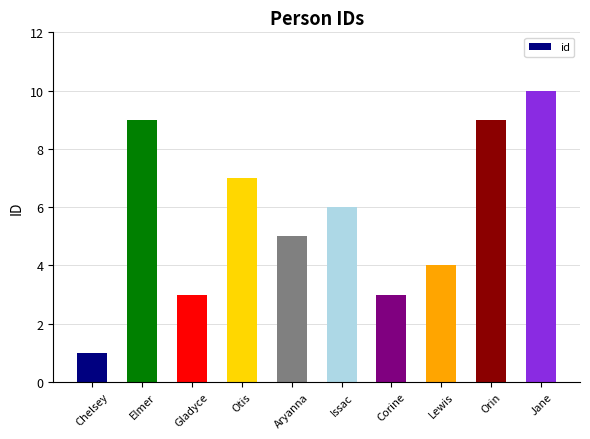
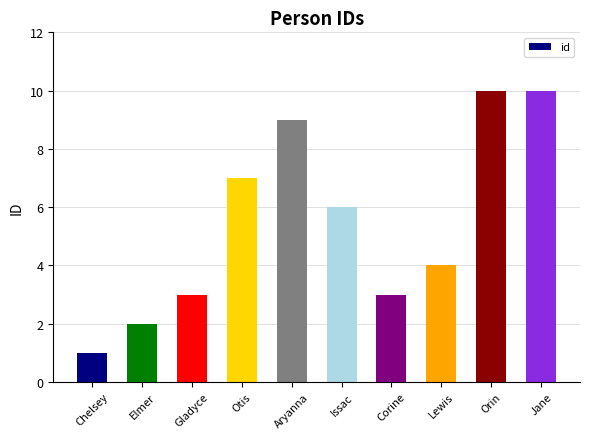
  {
    "Chelsey": 1,
-   "Elmer": 9,
+   "Elmer": 2,
    "Gladyce": 3,
    "Otis": 7,
-   "Aryanna": 5,
+   "Aryanna": 9,
    "Issac": 6,
    "Corine": 3,
    "Lewis": 4,
-   "Orin": 9,
+   "Orin": 10,
    "Jane": 10
  }
